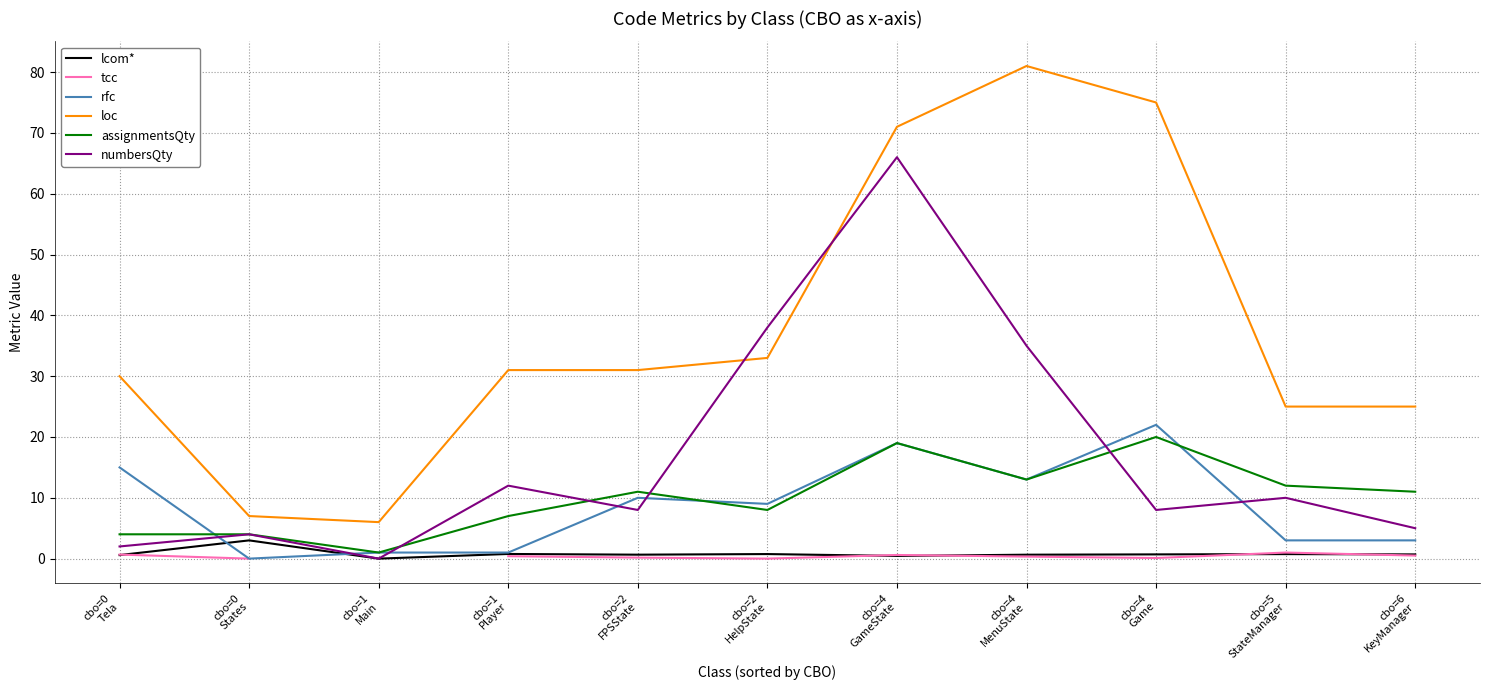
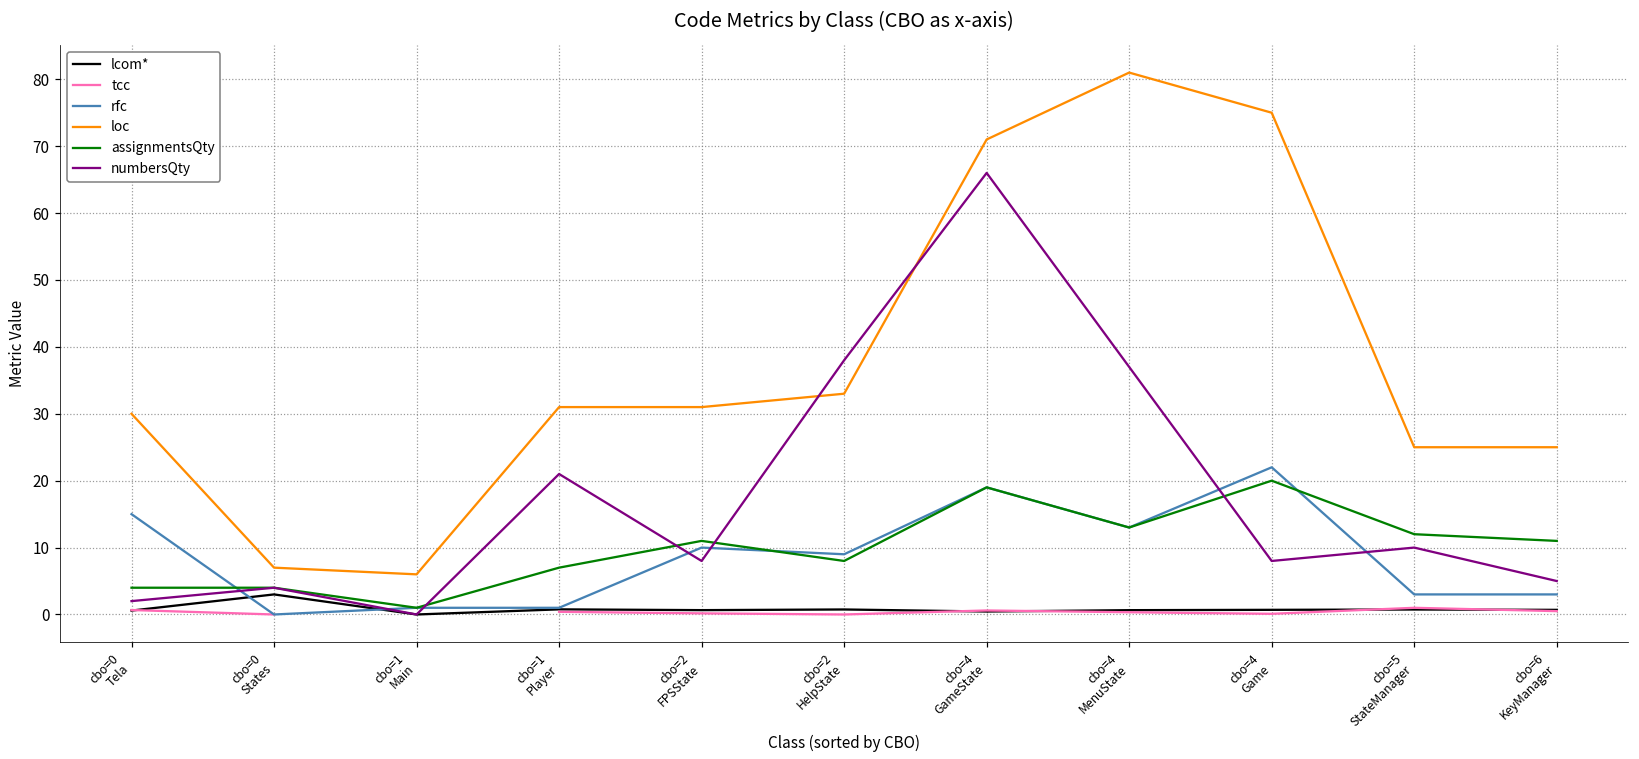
  {
    "lcom*": {
      "cbo=0 States": 3,
      "cbo=2 FPSState": 1,
      "cbo=2 HelpState": 1,
      "cbo=4 Game": 1
    },
    "tcc": {
      "cbo=2 FPSState": 0,
      "cbo=2 HelpState": 0,
      "cbo=4 Game": 0
    },
    "rfc": {
      "cbo=0 Tela": 15,
      "cbo=2 FPSState": 10,
      "cbo=2 HelpState": 9,
      "cbo=4 Game": 22,
      "cbo=5 StateManager": 3,
      "cbo=6 KeyManager": 3
    },
    "loc": {
      "cbo=0 Tela": 30,
      "cbo=0 States": 7,
      "cbo=1 Main": 6,
      "cbo=1 Player": 31,
      "cbo=2 FPSState": 31,
      "cbo=2 HelpState": 33,
      "cbo=4 GameState": 71,
      "cbo=4 MenuState": 81,
      "cbo=4 Game": 75,
      "cbo=5 StateManager": 25,
      "cbo=6 KeyManager": 25
    },
    "assignmentsQty": {
      "cbo=0 Tela": 4,
      "cbo=1 Player": 7,
      "cbo=2 FPSState": 11,
      "cbo=2 HelpState": 8,
      "cbo=4 Game": 20,
      "cbo=5 StateManager": 12,
      "cbo=6 KeyManager": 11
    },
    "numbersQty": {
      "cbo=0 Tela": 2,
-     "cbo=1 Player": 12,
+     "cbo=1 Player": 21,
      "cbo=2 FPSState": 8,
      "cbo=2 HelpState": 38,
      "cbo=4 GameState": 66,
-     "cbo=4 MenuState": 35,
+     "cbo=4 MenuState": 37,
      "cbo=4 Game": 8,
      "cbo=5 StateManager": 10,
      "cbo=6 KeyManager": 5
    }
  }
